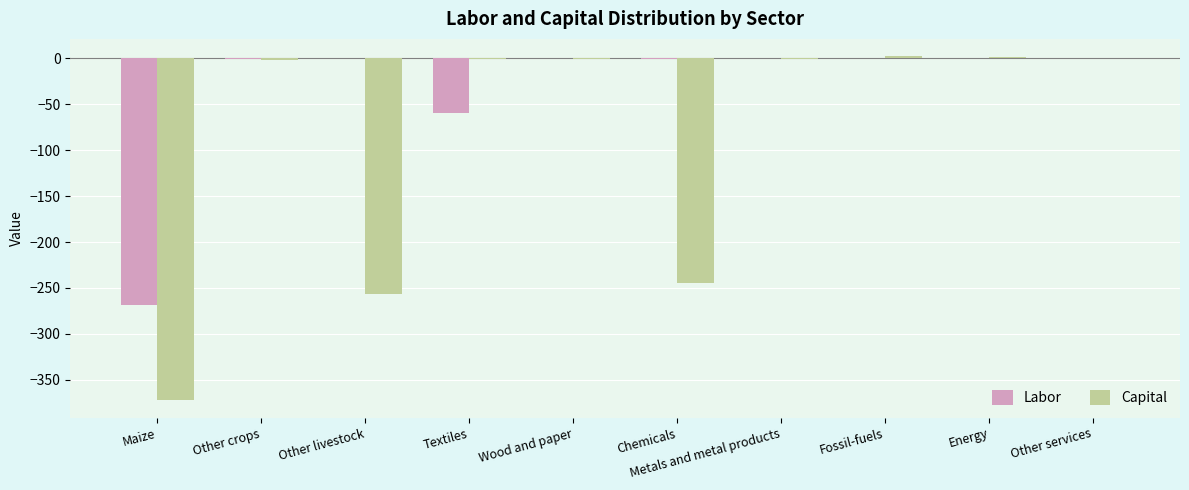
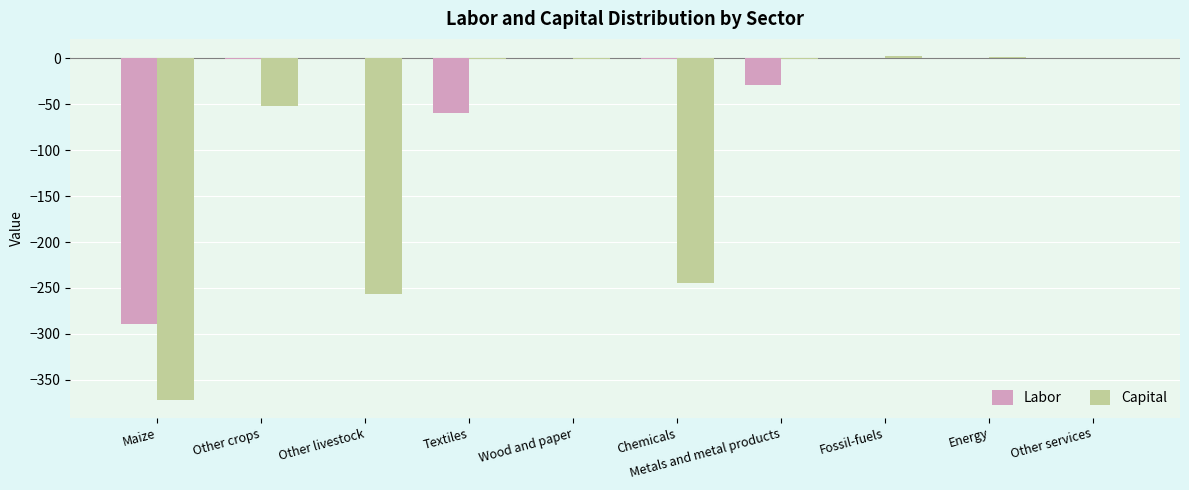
  {
    "Labor": {
-     "Maize": -270,
+     "Maize": -290,
      "Textiles": -60,
-     "Metals and metal products": 0
+     "Metals and metal products": -30
    },
    "Capital": {
      "Maize": -370,
-     "Other crops": 0,
+     "Other crops": -50,
      "Other livestock": -260,
      "Chemicals": -240
    }
  }
